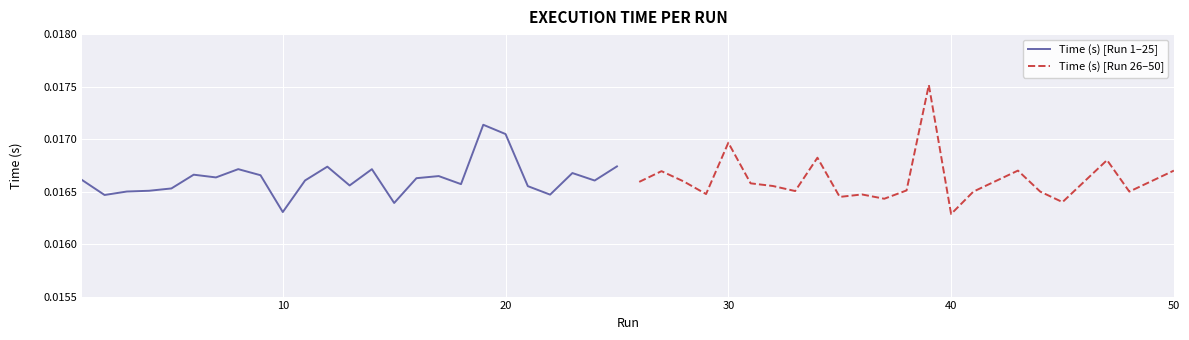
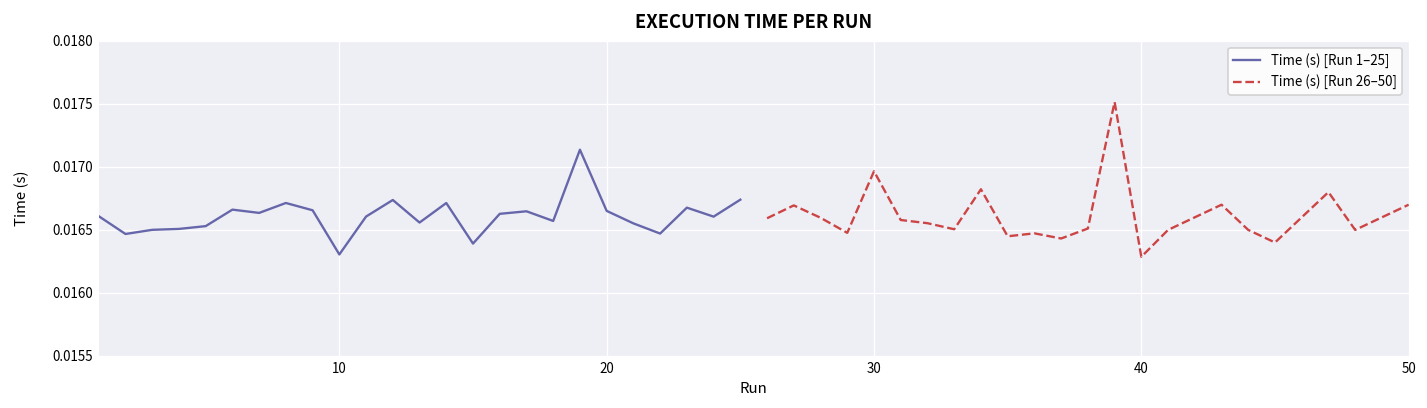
  {
    "Time (s) [Run 1–25]": {
      "10": 0.01631,
-     "20": 0.01705
+     "20": 0.01665
    },
    "Time (s) [Run 26–50]": {
      "30": 0.01697,
      "40": 0.01629,
      "50": 0.01670
    }
  }
